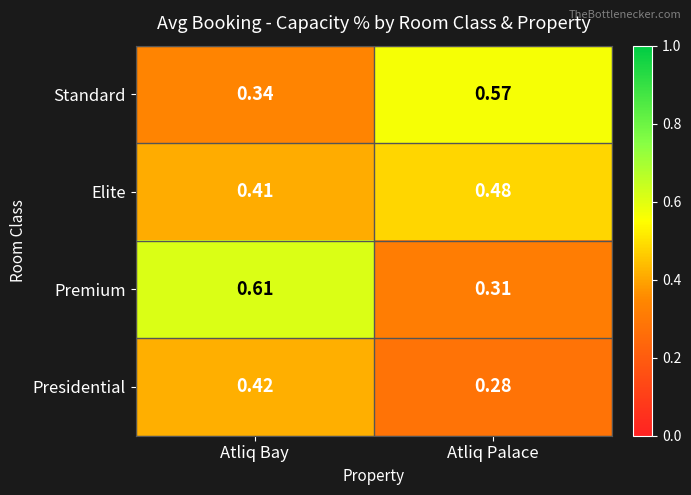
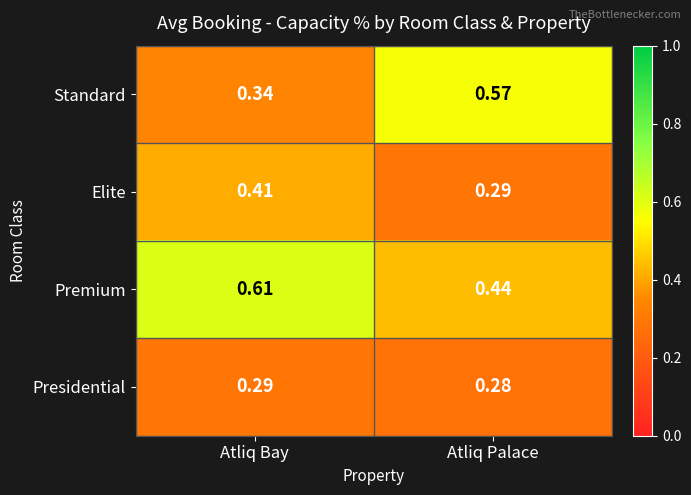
  {
    "Standard": {
      "Atliq Bay": 0.34,
      "Atliq Palace": 0.57
    },
    "Elite": {
      "Atliq Bay": 0.41,
-     "Atliq Palace": 0.48
+     "Atliq Palace": 0.29
    },
    "Premium": {
      "Atliq Bay": 0.61,
-     "Atliq Palace": 0.31
+     "Atliq Palace": 0.44
    },
    "Presidential": {
-     "Atliq Bay": 0.42,
+     "Atliq Bay": 0.29,
      "Atliq Palace": 0.28
    }
  }
